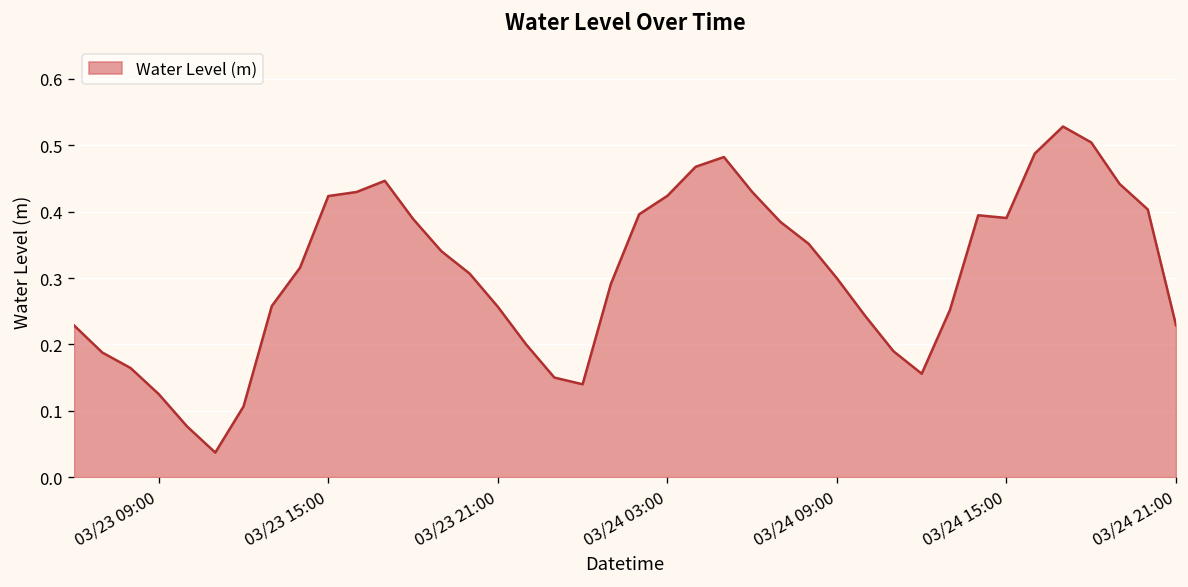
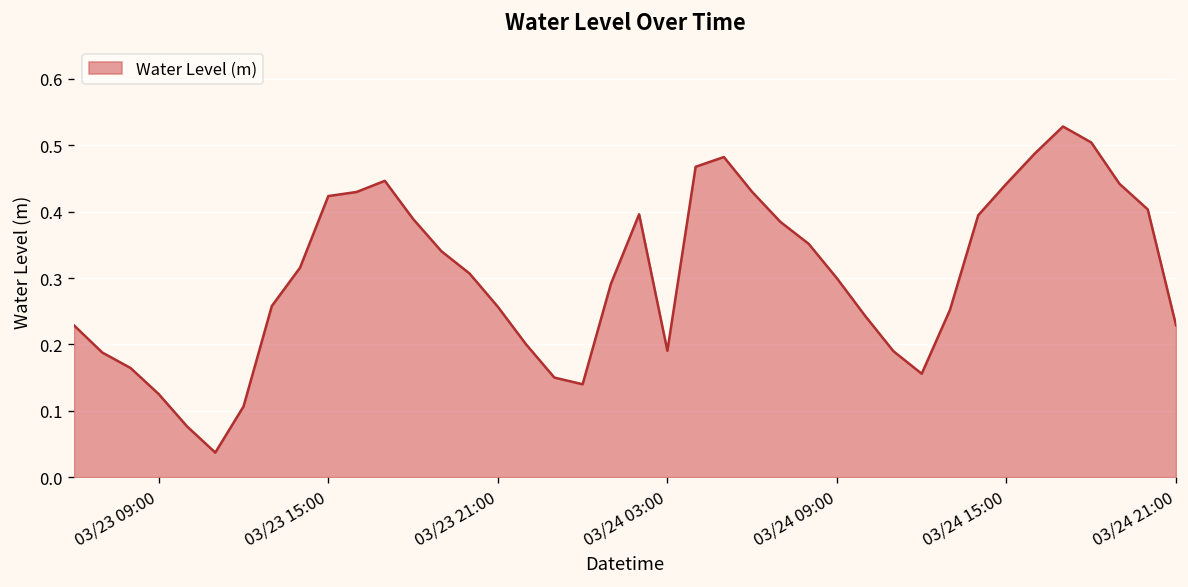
  {
    "03/23 09:00": 0.13,
    "03/23 15:00": 0.42,
    "03/23 21:00": 0.26,
-   "03/24 03:00": 0.42,
+   "03/24 03:00": 0.19,
    "03/24 09:00": 0.30,
-   "03/24 15:00": 0.39,
+   "03/24 15:00": 0.44,
    "03/24 21:00": 0.23
  }
